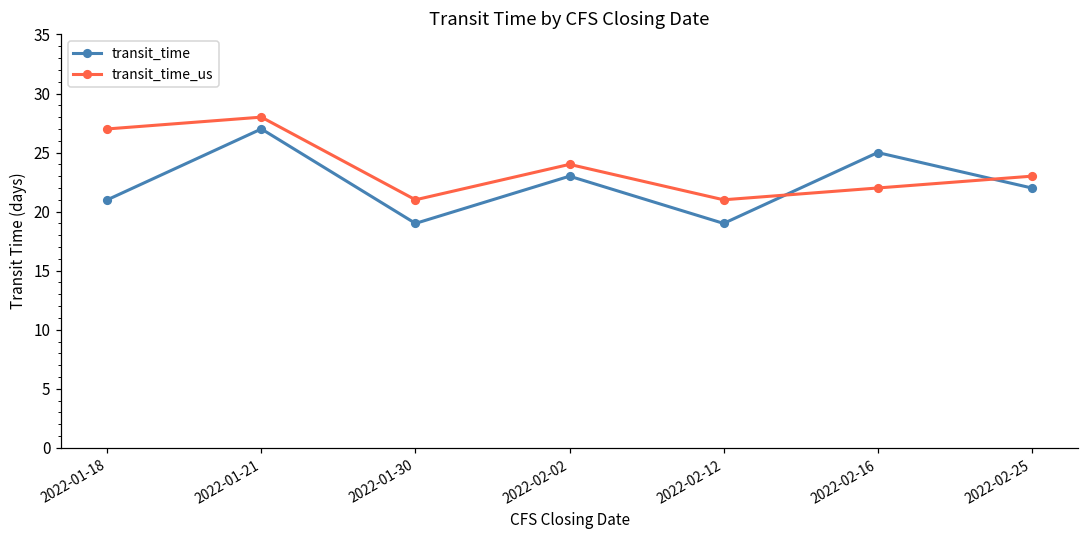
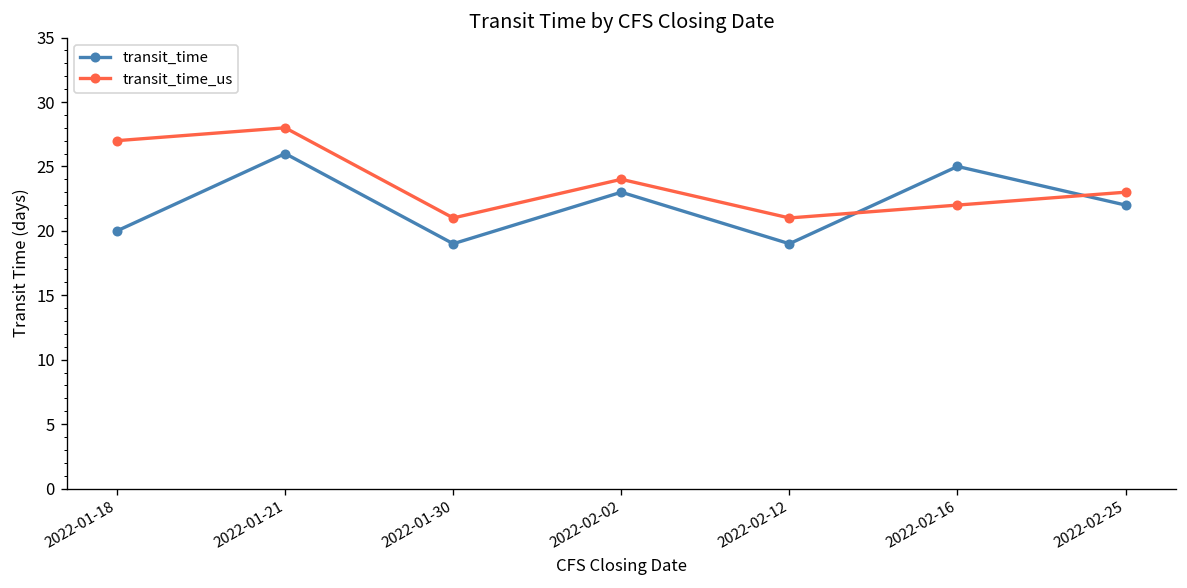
  {
    "transit_time": {
-     "2022-01-18": 21,
-     "2022-01-21": 27,
+     "2022-01-18": 20,
+     "2022-01-21": 26,
      "2022-01-30": 19,
      "2022-02-02": 23,
      "2022-02-12": 19,
      "2022-02-16": 25,
      "2022-02-25": 22
    },
    "transit_time_us": {
      "2022-01-18": 27,
      "2022-01-21": 28,
      "2022-01-30": 21,
      "2022-02-02": 24,
      "2022-02-12": 21,
      "2022-02-16": 22,
      "2022-02-25": 23
    }
  }
